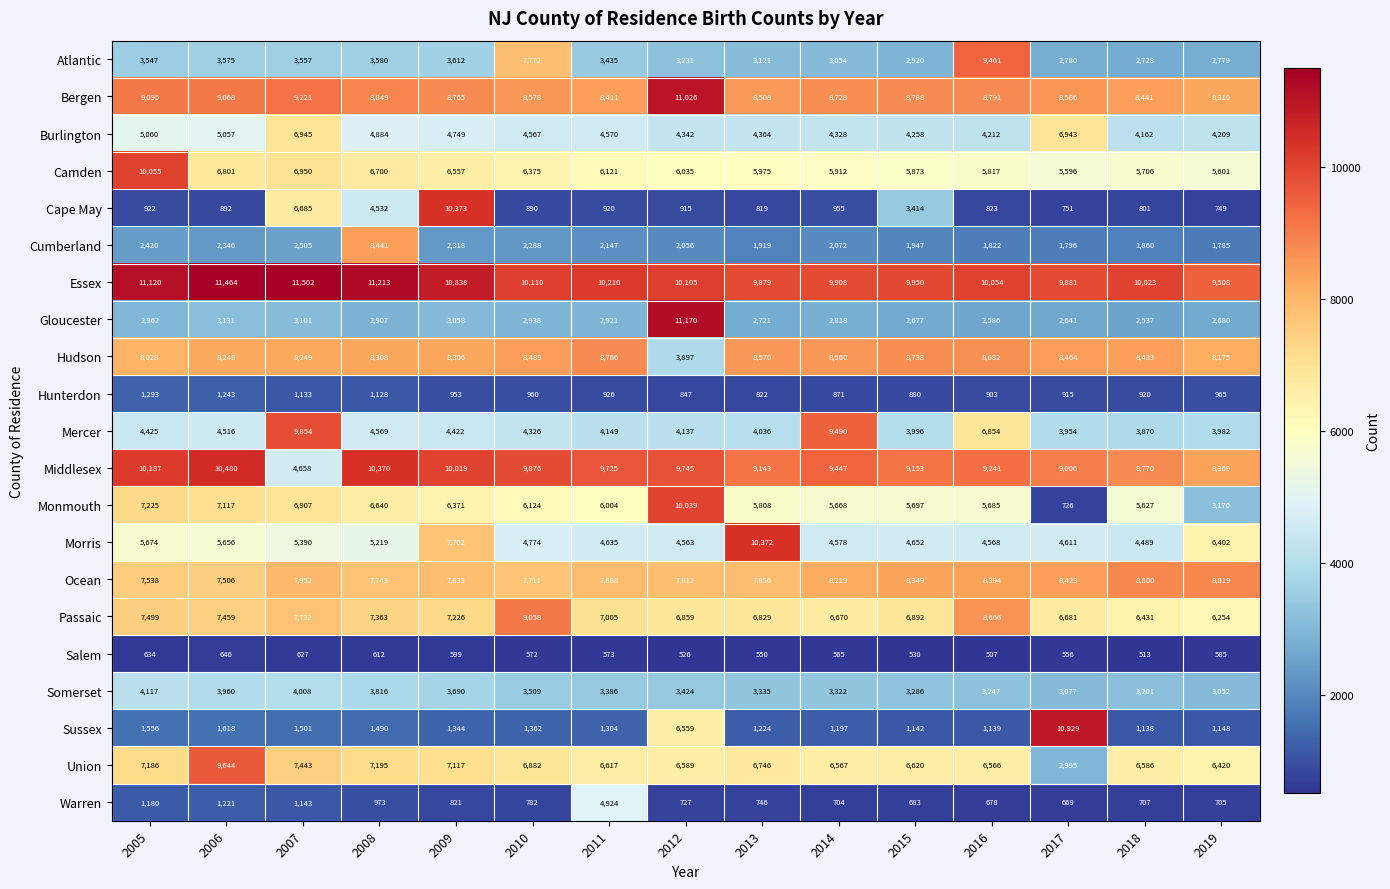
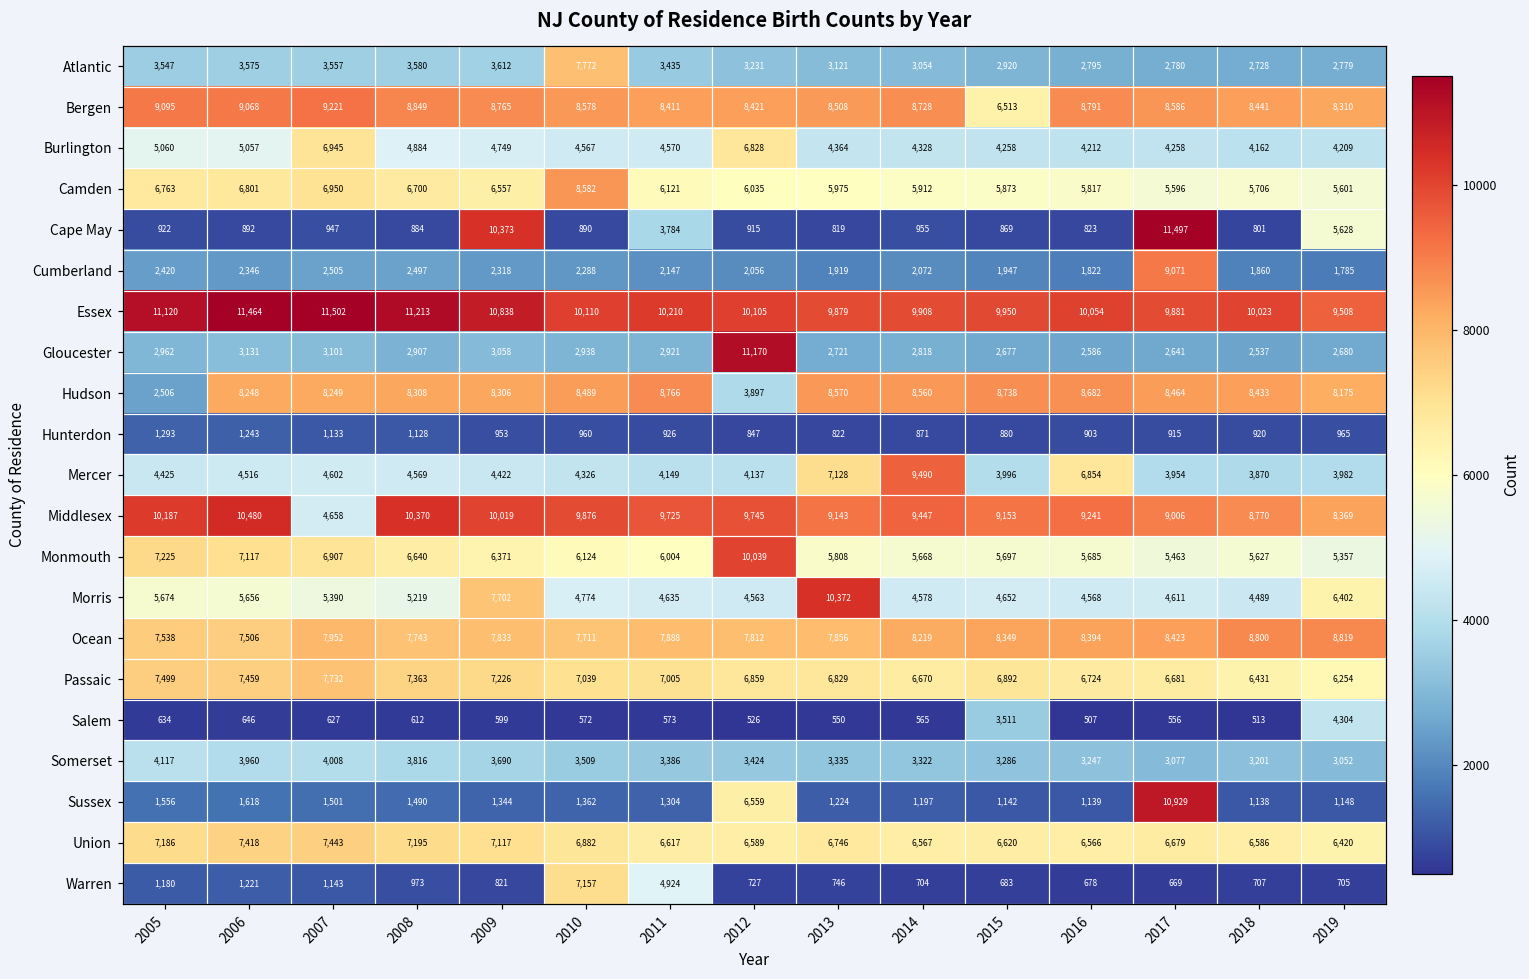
  {
    "Atlantic": {
      "2005": "3,547",
      "2006": "3,575",
      "2007": "3,557",
      "2008": "3,580",
      "2009": "3,612",
      "2010": "7,772",
      "2011": "3,435",
      "2012": "3,231",
      "2013": "3,121",
      "2014": "3,054",
      "2015": "2,920",
-     "2016": "9,461",
+     "2016": "2,795",
      "2017": "2,780",
      "2018": "2,728",
      "2019": "2,779"
    },
    "Bergen": {
      "2005": "9,095",
      "2006": "9,068",
      "2007": "9,221",
      "2008": "8,849",
      "2009": "8,765",
      "2010": "8,578",
      "2011": "8,411",
-     "2012": "11,026",
+     "2012": "8,421",
      "2013": "8,508",
      "2014": "8,728",
-     "2015": "8,788",
+     "2015": "6,513",
      "2016": "8,791",
      "2017": "8,586",
      "2018": "8,441",
      "2019": "8,310"
    },
    "Burlington": {
      "2005": "5,060",
      "2006": "5,057",
      "2007": "6,945",
      "2008": "4,884",
      "2009": "4,749",
      "2010": "4,567",
      "2011": "4,570",
-     "2012": "4,342",
+     "2012": "6,828",
      "2013": "4,364",
      "2014": "4,328",
      "2015": "4,258",
      "2016": "4,212",
-     "2017": "6,943",
+     "2017": "4,258",
      "2018": "4,162",
      "2019": "4,209"
    },
    "Camden": {
-     "2005": "10,055",
+     "2005": "6,763",
      "2006": "6,801",
      "2007": "6,950",
      "2008": "6,700",
      "2009": "6,557",
-     "2010": "6,375",
+     "2010": "8,582",
      "2011": "6,121",
      "2012": "6,035",
      "2013": "5,975",
      "2014": "5,912",
      "2015": "5,873",
      "2016": "5,817",
      "2017": "5,596",
      "2018": "5,706",
      "2019": "5,601"
    },
    "Cape May": {
      "2005": "922",
      "2006": "892",
-     "2007": "6,685",
-     "2008": "4,532",
+     "2007": "947",
+     "2008": "884",
      "2009": "10,373",
      "2010": "890",
-     "2011": "920",
+     "2011": "3,784",
      "2012": "915",
      "2013": "819",
      "2014": "955",
-     "2015": "3,414",
+     "2015": "869",
      "2016": "823",
-     "2017": "751",
+     "2017": "11,497",
      "2018": "801",
-     "2019": "749"
+     "2019": "5,628"
    },
    "Cumberland": {
      "2005": "2,420",
      "2006": "2,346",
      "2007": "2,505",
-     "2008": "8,441",
+     "2008": "2,497",
      "2009": "2,318",
      "2010": "2,288",
      "2011": "2,147",
      "2012": "2,056",
      "2013": "1,919",
      "2014": "2,072",
      "2015": "1,947",
      "2016": "1,822",
-     "2017": "1,796",
+     "2017": "9,071",
      "2018": "1,860",
      "2019": "1,785"
    },
    "Hudson": {
-     "2005": "8,028",
+     "2005": "2,506",
      "2006": "8,248",
      "2007": "8,249",
      "2008": "8,308",
      "2009": "8,306",
      "2010": "8,489",
      "2011": "8,766",
      "2012": "3,897",
      "2013": "8,570",
      "2014": "8,560",
      "2015": "8,738",
      "2016": "8,682",
      "2017": "8,464",
      "2018": "8,433",
      "2019": "8,175"
    },
    "Mercer": {
      "2005": "4,425",
      "2006": "4,516",
-     "2007": "9,854",
+     "2007": "4,602",
      "2008": "4,569",
      "2009": "4,422",
      "2010": "4,326",
      "2011": "4,149",
      "2012": "4,137",
-     "2013": "4,036",
+     "2013": "7,128",
      "2014": "9,490",
      "2015": "3,996",
      "2016": "6,854",
      "2017": "3,954",
      "2018": "3,870",
      "2019": "3,982"
    },
    "Monmouth": {
      "2005": "7,225",
      "2006": "7,117",
      "2007": "6,907",
      "2008": "6,640",
      "2009": "6,371",
      "2010": "6,124",
      "2011": "6,004",
      "2012": "10,039",
      "2013": "5,808",
      "2014": "5,668",
      "2015": "5,697",
      "2016": "5,685",
-     "2017": "726",
+     "2017": "5,463",
      "2018": "5,627",
-     "2019": "3,170"
+     "2019": "5,357"
    },
    "Passaic": {
      "2005": "7,499",
      "2006": "7,459",
      "2007": "7,732",
      "2008": "7,363",
      "2009": "7,226",
-     "2010": "9,058",
+     "2010": "7,039",
      "2011": "7,005",
      "2012": "6,859",
      "2013": "6,829",
      "2014": "6,670",
      "2015": "6,892",
-     "2016": "8,666",
+     "2016": "6,724",
      "2017": "6,681",
      "2018": "6,431",
      "2019": "6,254"
    },
    "Salem": {
      "2005": "634",
      "2006": "646",
      "2007": "627",
      "2008": "612",
      "2009": "599",
      "2010": "572",
      "2011": "573",
      "2012": "526",
      "2013": "550",
      "2014": "565",
-     "2015": "530",
+     "2015": "3,511",
      "2016": "507",
      "2017": "556",
      "2018": "513",
-     "2019": "585"
+     "2019": "4,304"
    },
    "Union": {
      "2005": "7,186",
-     "2006": "9,644",
+     "2006": "7,418",
      "2007": "7,443",
      "2008": "7,195",
      "2009": "7,117",
      "2010": "6,882",
      "2011": "6,617",
      "2012": "6,589",
      "2013": "6,746",
      "2014": "6,567",
      "2015": "6,620",
      "2016": "6,566",
-     "2017": "2,995",
+     "2017": "6,679",
      "2018": "6,586",
      "2019": "6,420"
    },
    "Warren": {
      "2005": "1,180",
      "2006": "1,221",
      "2007": "1,143",
      "2008": "973",
      "2009": "821",
-     "2010": "782",
+     "2010": "7,157",
      "2011": "4,924",
      "2012": "727",
      "2013": "746",
      "2014": "704",
      "2015": "683",
      "2016": "678",
      "2017": "669",
      "2018": "707",
      "2019": "705"
    }
  }
